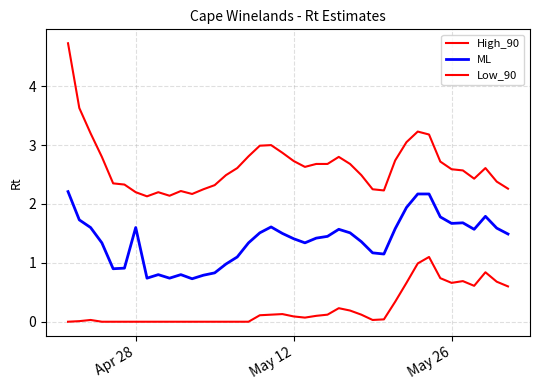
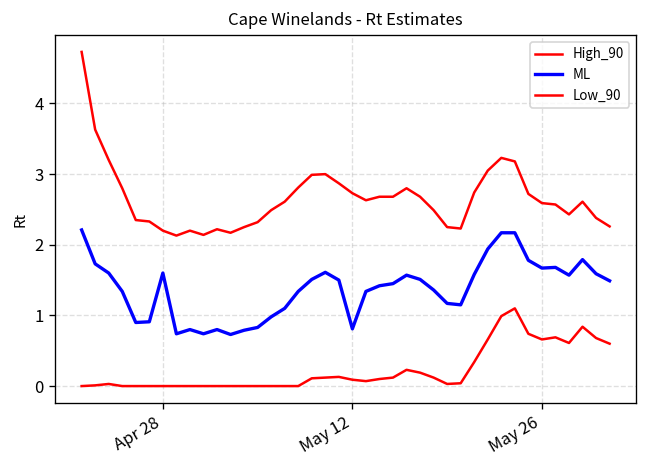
  {
    "ML": {
      "Apr 28": 1.6,
-     "May 12": 1.4,
+     "May 12": 0.8,
      "May 26": 1.7
    }
  }
